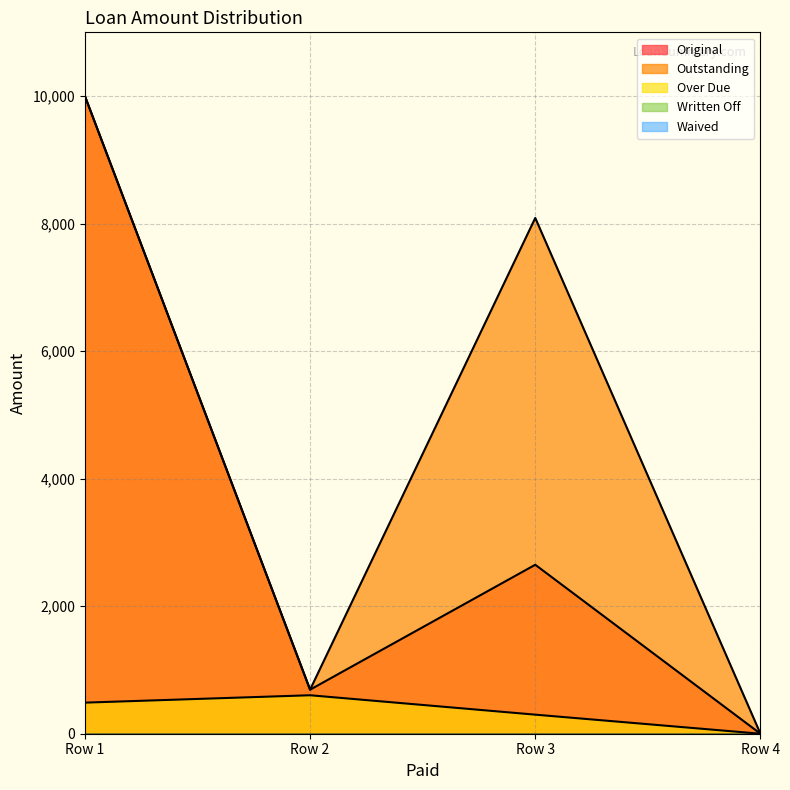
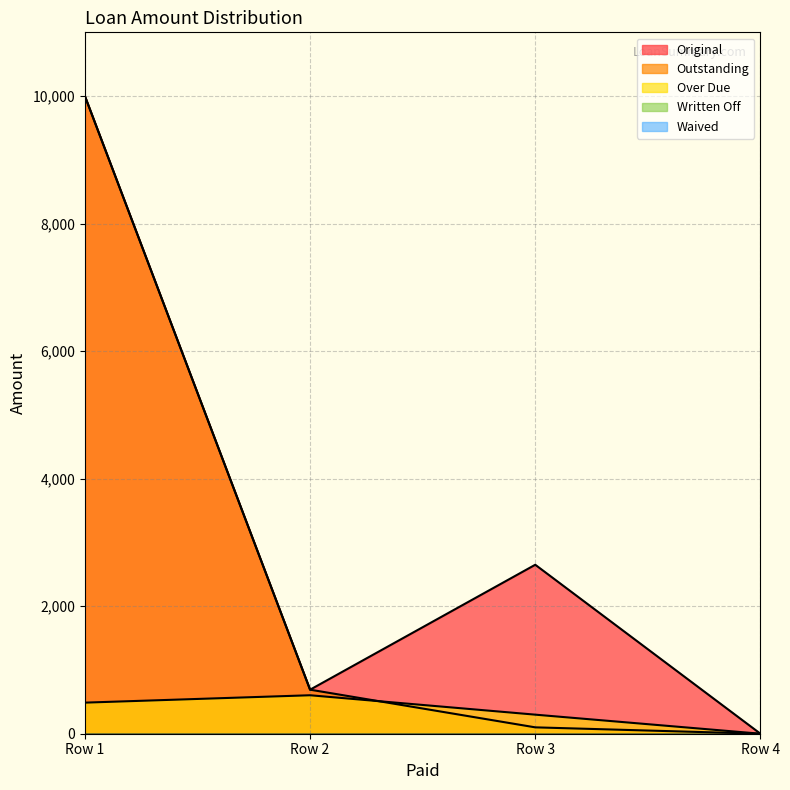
  {
    "Original": {
      "Row 3": "2,700"
    },
    "Outstanding": {
-     "Row 3": "8,100"
+     "Row 3": "100"
    },
    "Over Due": {
      "Row 1": "500",
      "Row 2": "600",
      "Row 3": "300"
    },
    "Waived": {
      "Row 1": "0",
      "Row 2": "0",
      "Row 3": "0"
    }
  }
